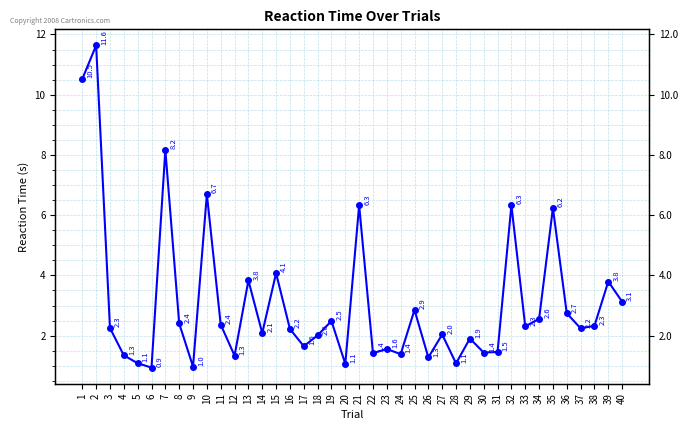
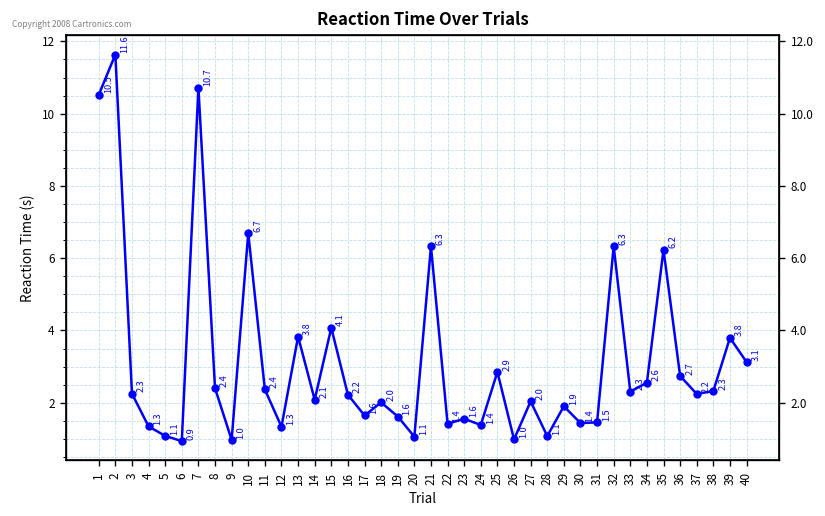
  {
    "1": 10.5,
    "2": 11.6,
    "3": 2.3,
    "4": 1.3,
    "5": 1.1,
    "6": 0.9,
-   "7": 8.2,
+   "7": 10.7,
    "8": 2.4,
    "9": 1.0,
    "10": 6.7,
    "11": 2.4,
    "12": 1.3,
    "13": 3.8,
    "14": 2.1,
    "15": 4.1,
    "16": 2.2,
    "18": 2.0,
-   "19": 2.5,
+   "19": 1.6,
    "20": 1.1,
    "21": 6.3,
    "23": 1.6,
    "24": 1.4,
    "25": 2.9,
-   "26": 1.3,
+   "26": 1.0,
    "27": 2.0,
    "28": 1.1,
    "29": 1.9,
    "31": 1.5,
    "32": 6.3,
    "34": 2.6,
    "35": 6.2,
    "36": 2.7,
    "38": 2.3,
    "39": 3.8,
    "40": 3.1
  }
